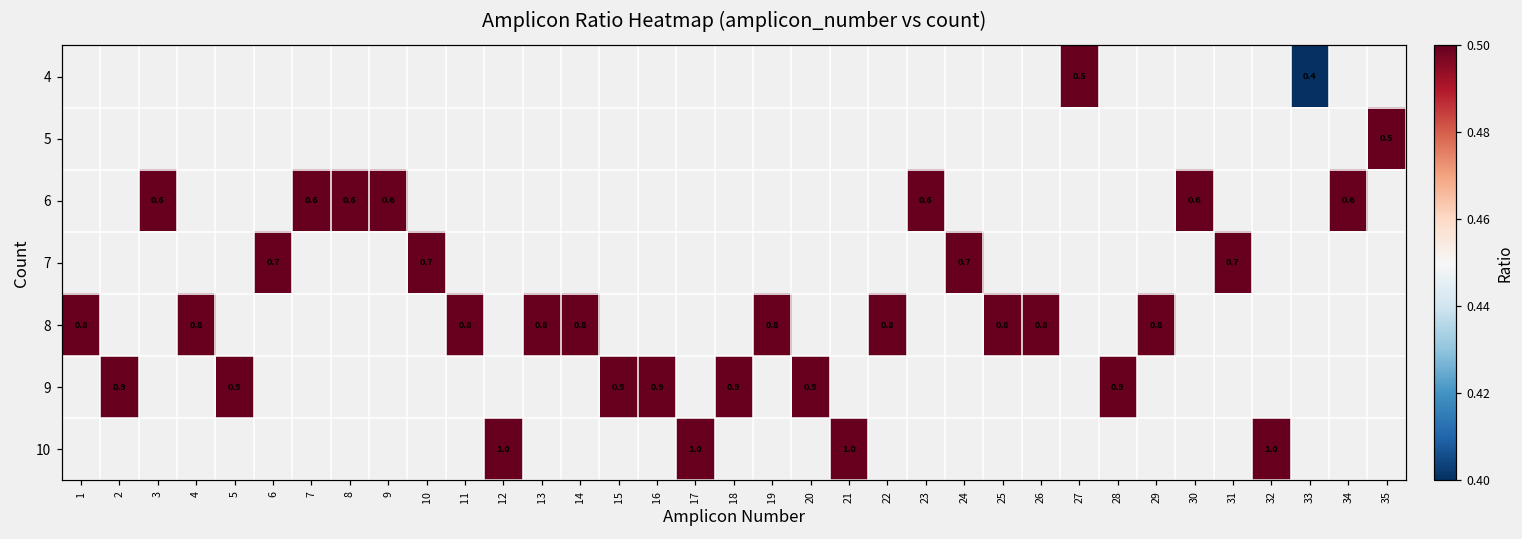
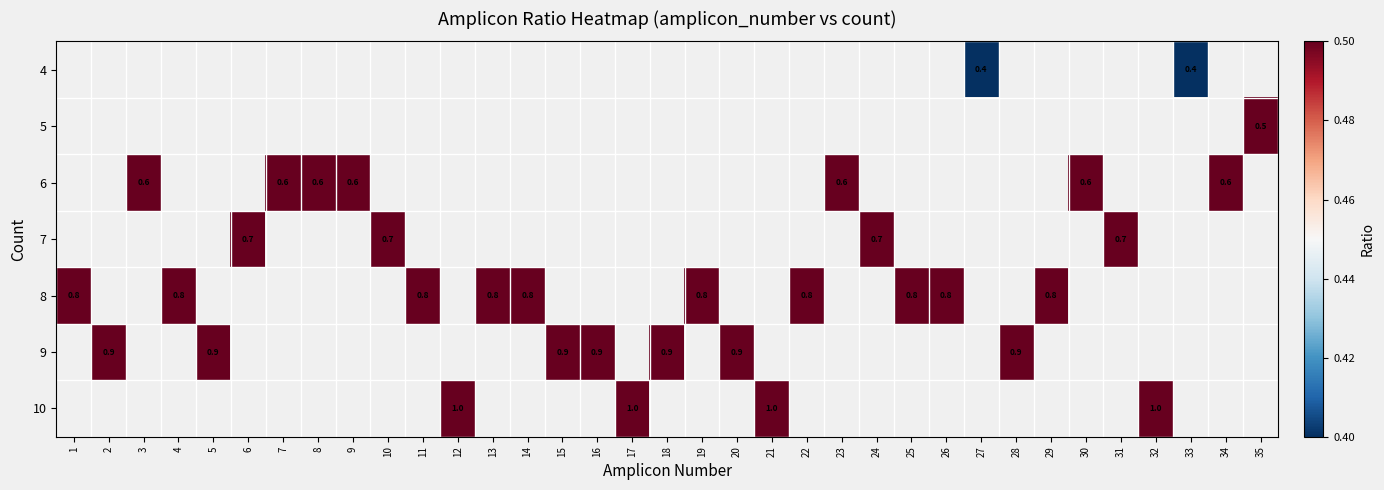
  {
    "4": {
-     "27": 0.5,
+     "27": 0.4,
      "33": 0.4
    },
    "5": {
      "35": 0.5
    },
    "6": {
      "3": 0.6,
      "7": 0.6,
      "8": 0.6,
      "9": 0.6,
      "23": 0.6,
      "30": 0.6,
      "34": 0.6
    },
    "7": {
      "6": 0.7,
      "10": 0.7,
      "24": 0.7,
      "31": 0.7
    },
    "8": {
      "1": 0.8,
      "4": 0.8,
      "11": 0.8,
      "13": 0.8,
      "14": 0.8,
      "19": 0.8,
      "22": 0.8,
      "25": 0.8,
      "26": 0.8,
      "29": 0.8
    },
    "9": {
      "2": 0.9,
      "5": 0.9,
      "15": 0.9,
      "16": 0.9,
      "18": 0.9,
      "20": 0.9,
      "28": 0.9
    },
    "10": {
      "12": 1.0,
      "17": 1.0,
      "21": 1.0,
      "32": 1.0
    }
  }
